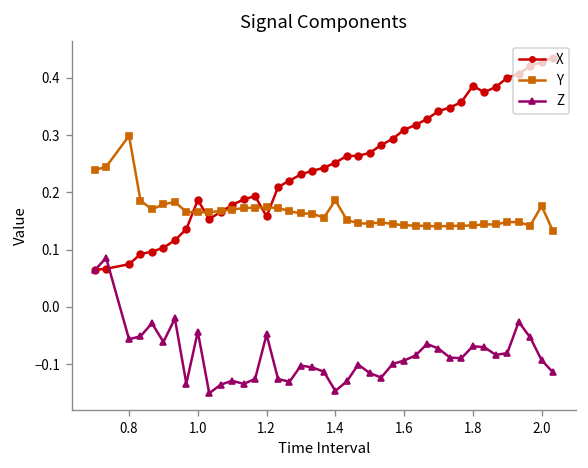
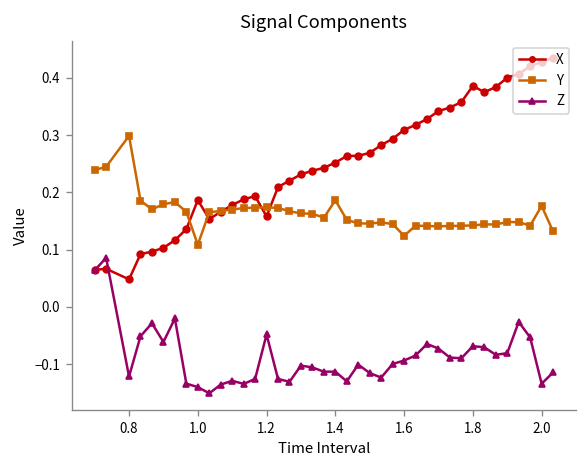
  {
    "X": {
-     "0.8": 0.07,
+     "0.8": 0.05,
      "1.0": 0.19,
      "1.2": 0.16,
      "1.4": 0.25,
      "1.6": 0.31,
      "1.8": 0.39
    },
    "Y": {
      "0.8": 0.30,
-     "1.0": 0.17,
+     "1.0": 0.11,
      "1.2": 0.17,
      "1.4": 0.19,
-     "1.6": 0.14,
+     "1.6": 0.12,
      "1.8": 0.14,
      "2.0": 0.18
    },
    "Z": {
-     "0.8": -0.06,
-     "1.0": -0.04,
+     "0.8": -0.12,
+     "1.0": -0.14,
      "1.2": -0.05,
-     "1.4": -0.15,
+     "1.4": -0.11,
      "1.6": -0.09,
      "1.8": -0.07,
-     "2.0": -0.09
+     "2.0": -0.13
    }
  }
